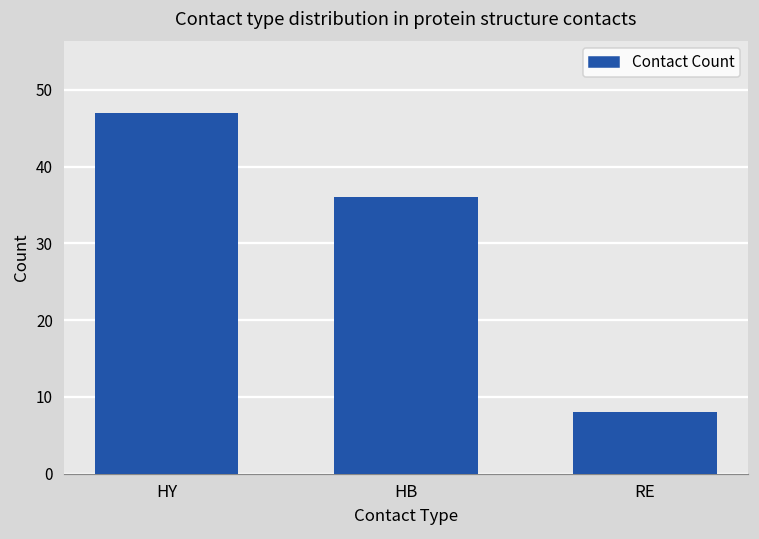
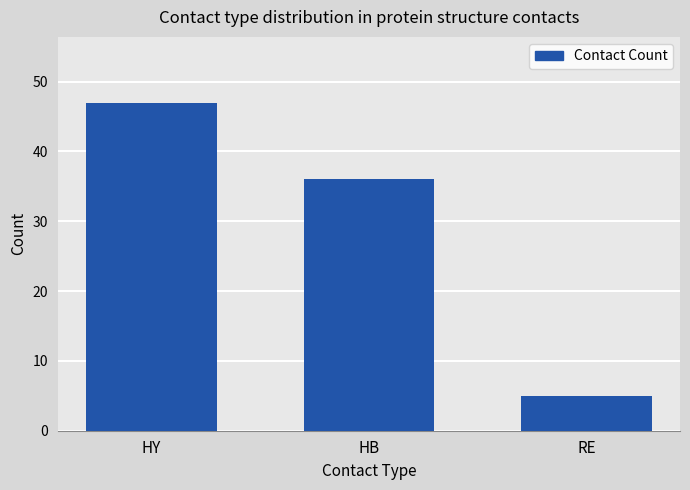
  {
    "HY": 47,
    "HB": 36,
-   "RE": 8
+   "RE": 5
  }
